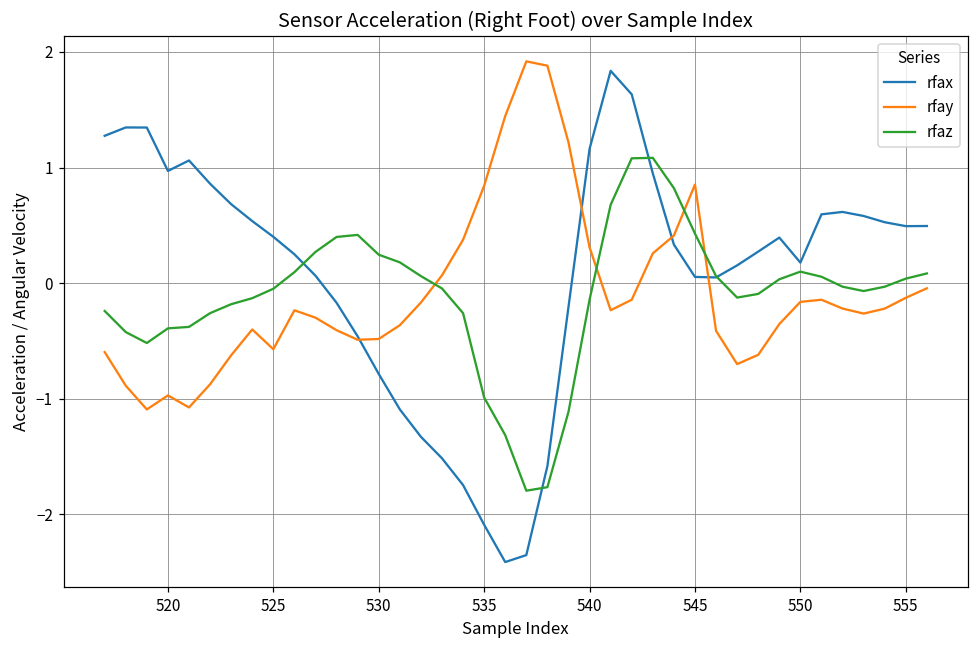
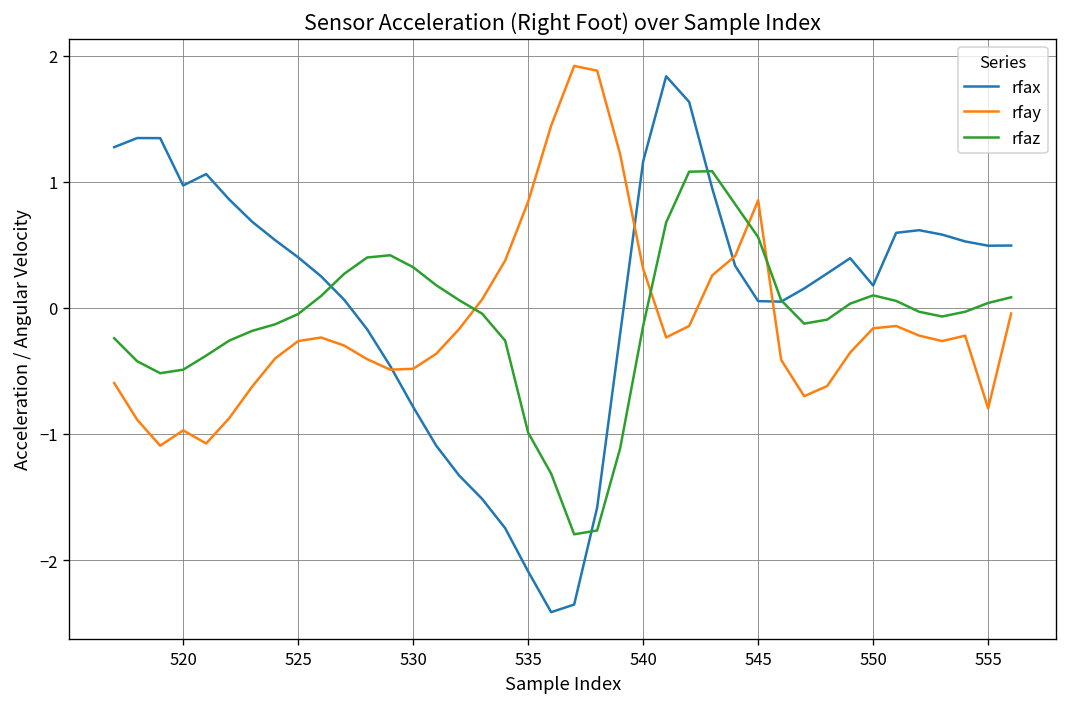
  {
    "rfax": {
      "520": 0.97,
      "525": 0.40,
      "530": -0.79,
      "535": -2.09,
      "540": 1.16,
      "545": 0.05,
      "550": 0.18,
      "555": 0.49
    },
    "rfay": {
      "520": -0.97,
-     "525": -0.57,
+     "525": -0.26,
      "530": -0.48,
      "535": 0.84,
      "540": 0.31,
      "545": 0.85,
      "550": -0.16,
-     "555": -0.13
+     "555": -0.80
    },
    "rfaz": {
-     "520": -0.39,
+     "520": -0.49,
      "525": -0.05,
-     "530": 0.25,
+     "530": 0.32,
      "535": -0.99,
      "540": -0.14,
-     "545": 0.43,
+     "545": 0.56,
      "550": 0.10,
      "555": 0.04
    }
  }
